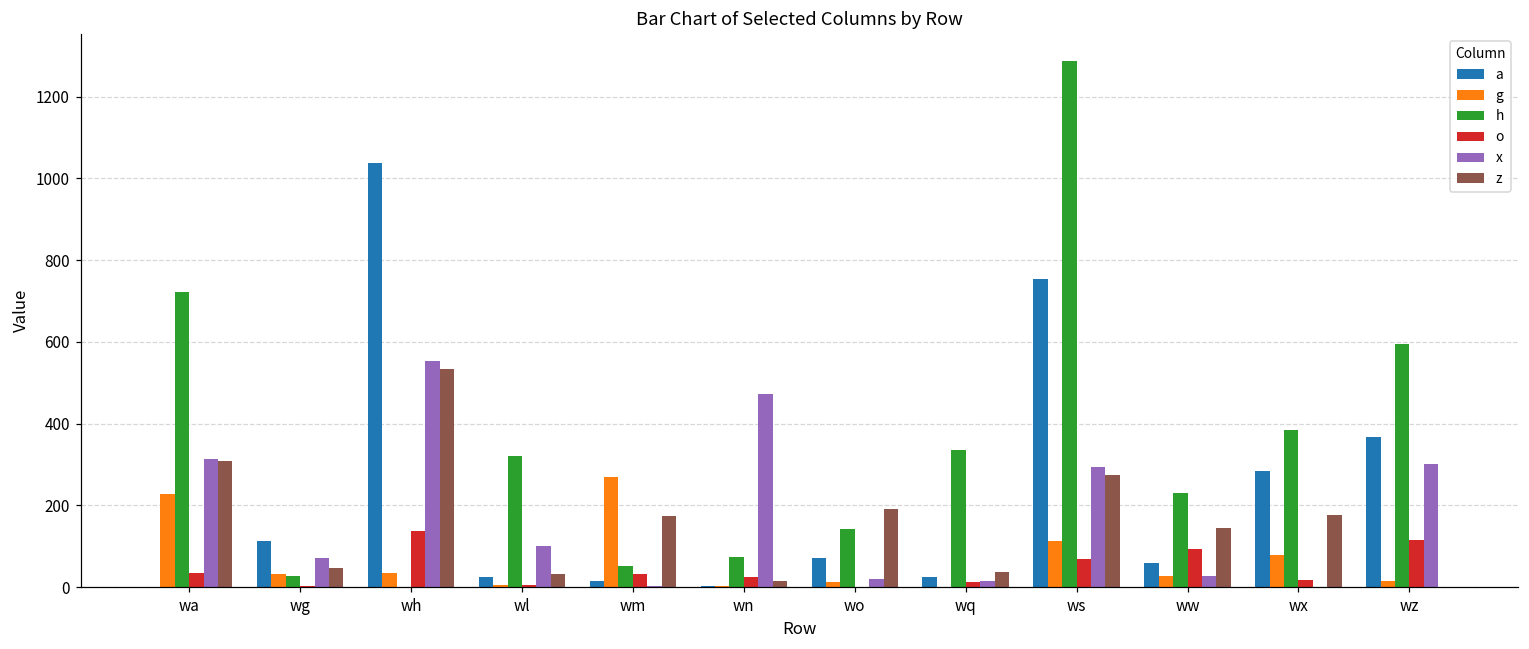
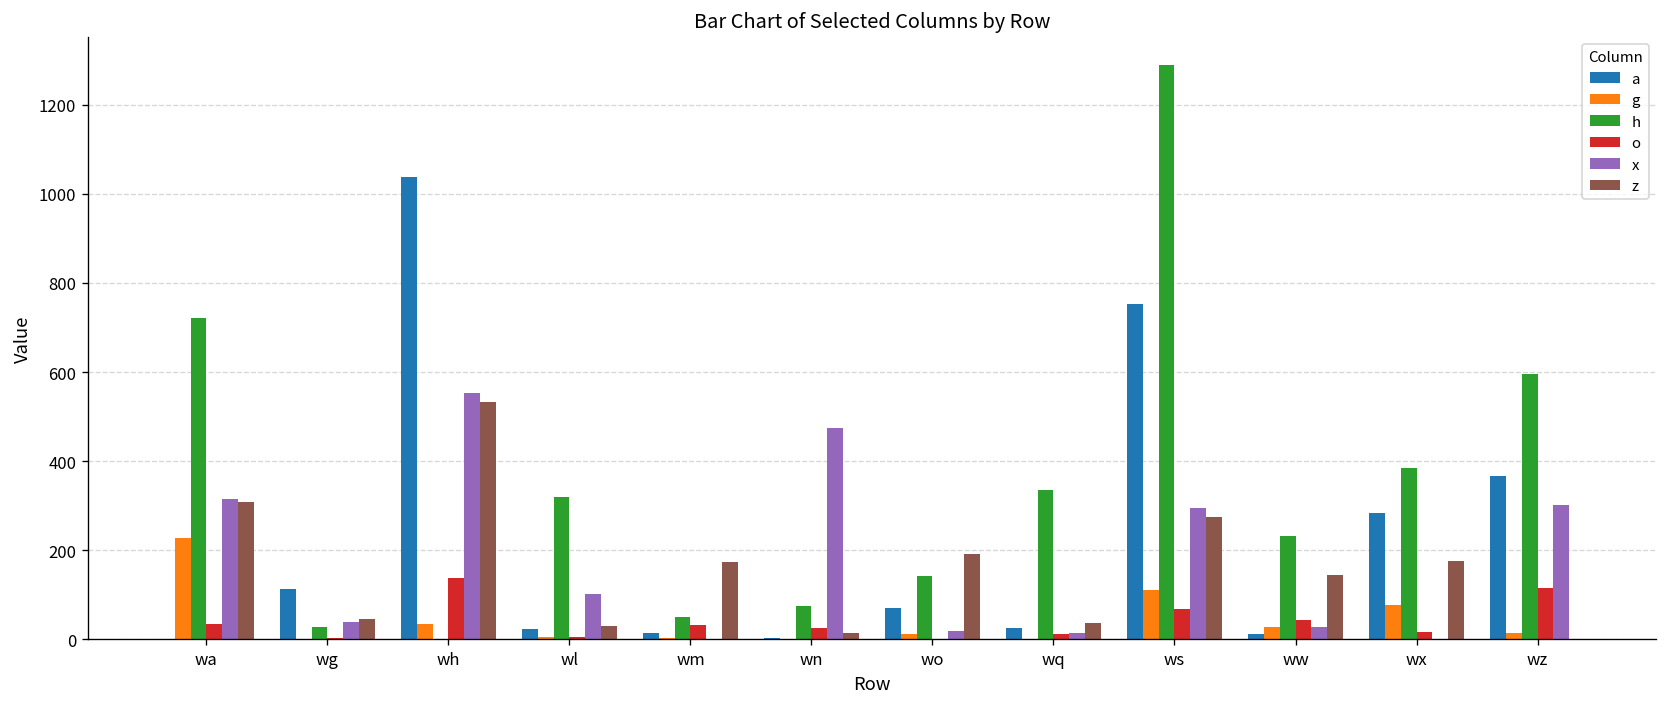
  {
    "a": {
      "wa": 0,
      "wg": 110,
      "wh": 1040,
      "wl": 20,
      "wm": 10,
      "wo": 70,
      "wq": 30,
      "ws": 750,
-     "ww": 60,
+     "ww": 10,
      "wx": 280,
      "wz": 370
    },
    "g": {
      "wa": 230,
-     "wg": 30,
+     "wg": 0,
      "wh": 30,
-     "wm": 270,
+     "wm": 0,
      "wo": 10,
      "ws": 110,
      "ww": 30,
      "wx": 80,
      "wz": 10
    },
    "h": {
      "wa": 720,
      "wg": 30,
      "wh": 0,
      "wl": 320,
      "wm": 50,
      "wn": 70,
      "wo": 140,
      "wq": 340,
      "ws": 1290,
      "ww": 230,
      "wx": 390,
      "wz": 600
    },
    "o": {
      "wa": 40,
      "wh": 140,
      "wm": 30,
      "wn": 30,
      "wo": 0,
      "wq": 10,
      "ws": 70,
-     "ww": 90,
+     "ww": 40,
      "wx": 20,
      "wz": 120
    },
    "x": {
      "wa": 310,
-     "wg": 70,
+     "wg": 40,
      "wh": 550,
      "wl": 100,
      "wn": 470,
      "wo": 20,
      "wq": 10,
      "ws": 290,
      "ww": 30,
      "wx": 0,
      "wz": 300
    },
    "z": {
      "wa": 310,
      "wg": 50,
      "wh": 530,
      "wl": 30,
      "wm": 170,
      "wn": 10,
      "wo": 190,
      "wq": 40,
      "ws": 270,
      "ww": 140,
      "wx": 180,
      "wz": 0
    }
  }
